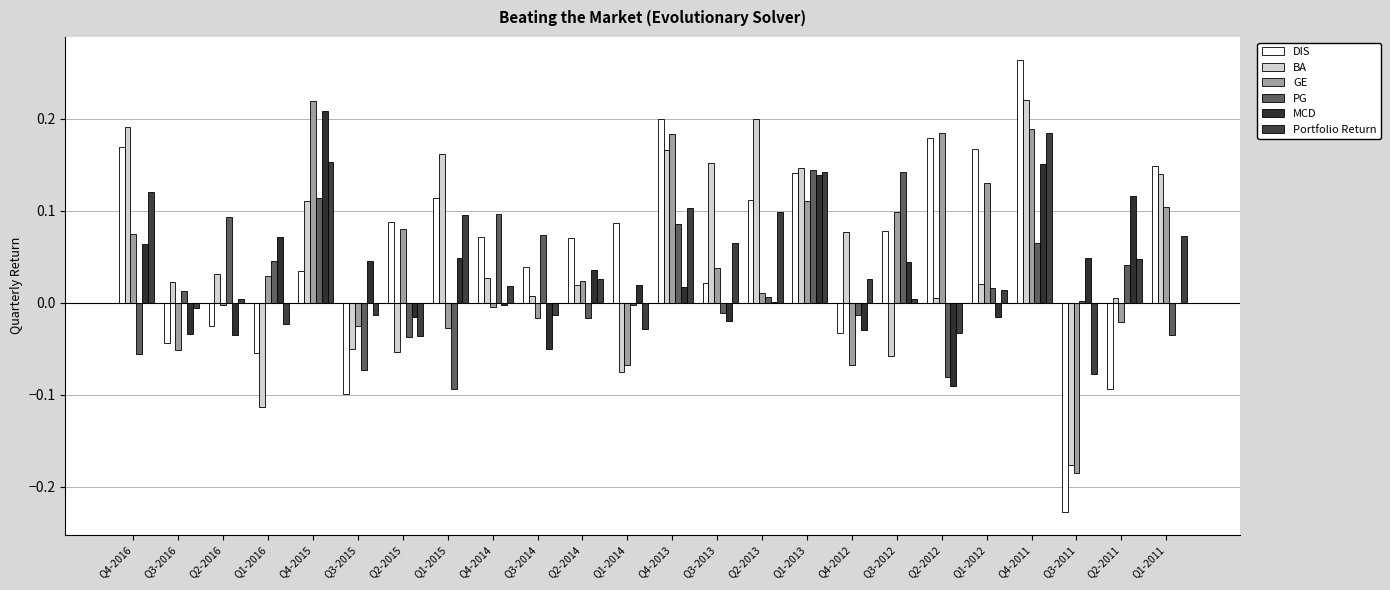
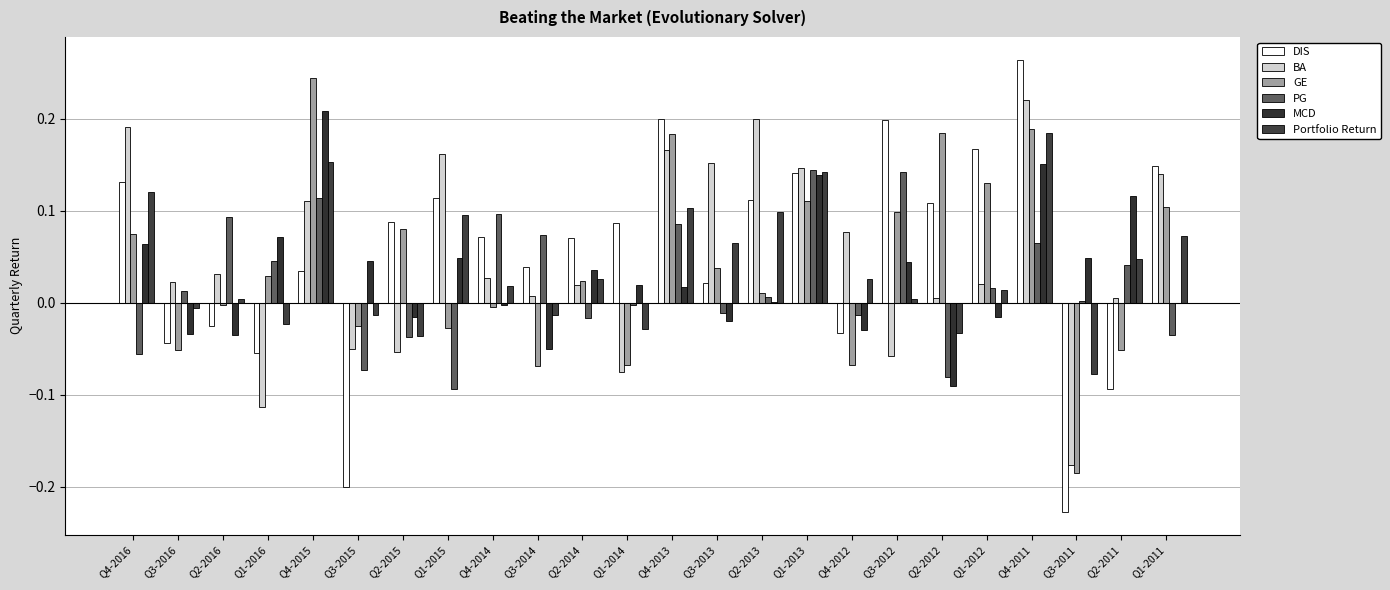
  {
    "DIS": {
-     "Q4-2016": 0.17,
+     "Q4-2016": 0.13,
      "Q3-2016": -0.04,
      "Q2-2016": -0.03,
      "Q1-2016": -0.05,
      "Q4-2015": 0.03,
-     "Q3-2015": -0.10,
+     "Q3-2015": -0.20,
      "Q2-2015": 0.09,
      "Q1-2015": 0.11,
      "Q4-2014": 0.07,
      "Q3-2014": 0.04,
      "Q2-2014": 0.07,
      "Q1-2014": 0.09,
      "Q4-2013": 0.20,
      "Q3-2013": 0.02,
      "Q2-2013": 0.11,
      "Q1-2013": 0.14,
      "Q4-2012": -0.03,
-     "Q3-2012": 0.08,
-     "Q2-2012": 0.18,
+     "Q3-2012": 0.20,
+     "Q2-2012": 0.11,
      "Q1-2012": 0.17,
      "Q4-2011": 0.26,
      "Q3-2011": -0.23,
      "Q2-2011": -0.09,
      "Q1-2011": 0.15
    },
    "BA": {
      "Q4-2016": 0.19,
      "Q3-2016": 0.02,
      "Q2-2016": 0.03,
      "Q1-2016": -0.11,
      "Q4-2015": 0.11,
      "Q3-2015": -0.05,
      "Q2-2015": -0.05,
      "Q1-2015": 0.16,
      "Q4-2014": 0.03,
      "Q3-2014": 0.01,
      "Q2-2014": 0.02,
      "Q1-2014": -0.08,
      "Q4-2013": 0.17,
      "Q3-2013": 0.15,
      "Q2-2013": 0.20,
      "Q1-2013": 0.15,
      "Q4-2012": 0.08,
      "Q3-2012": -0.06,
      "Q2-2012": 0.00,
      "Q1-2012": 0.02,
      "Q4-2011": 0.22,
      "Q3-2011": -0.18,
      "Q2-2011": 0.01,
      "Q1-2011": 0.14
    },
    "GE": {
      "Q4-2016": 0.07,
      "Q3-2016": -0.05,
      "Q1-2016": 0.03,
-     "Q4-2015": 0.22,
+     "Q4-2015": 0.24,
      "Q3-2015": -0.03,
      "Q2-2015": 0.08,
      "Q1-2015": -0.03,
      "Q4-2014": 0.00,
-     "Q3-2014": -0.02,
+     "Q3-2014": -0.07,
      "Q2-2014": 0.02,
      "Q1-2014": -0.07,
      "Q4-2013": 0.18,
      "Q3-2013": 0.04,
      "Q2-2013": 0.01,
      "Q1-2013": 0.11,
      "Q4-2012": -0.07,
      "Q3-2012": 0.10,
      "Q2-2012": 0.18,
      "Q1-2012": 0.13,
      "Q4-2011": 0.19,
      "Q3-2011": -0.19,
-     "Q2-2011": -0.02,
+     "Q2-2011": -0.05,
      "Q1-2011": 0.10
    }
  }
